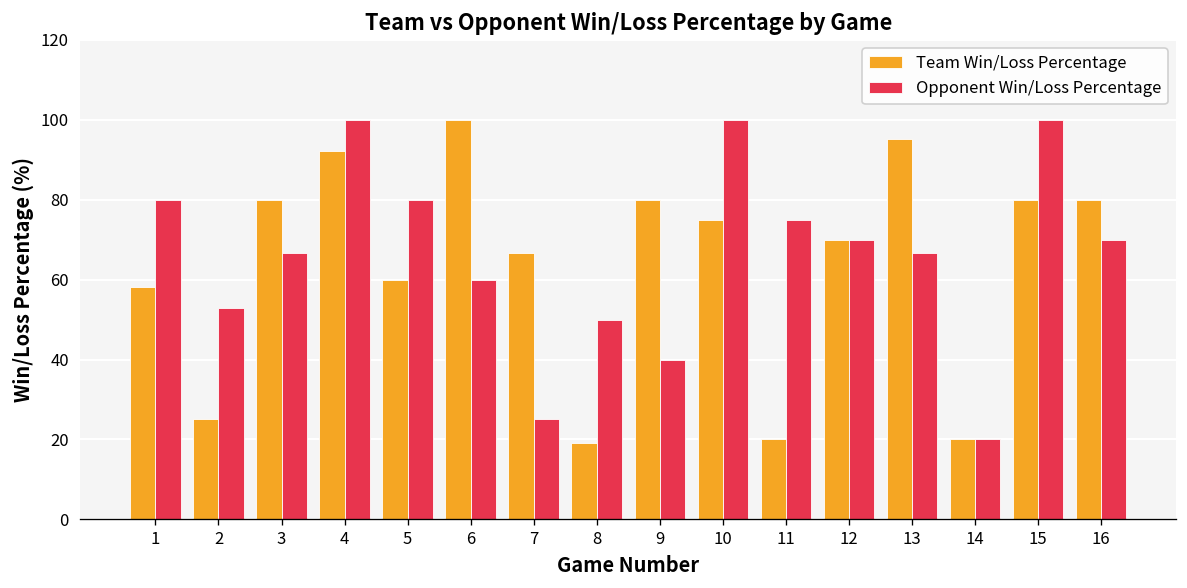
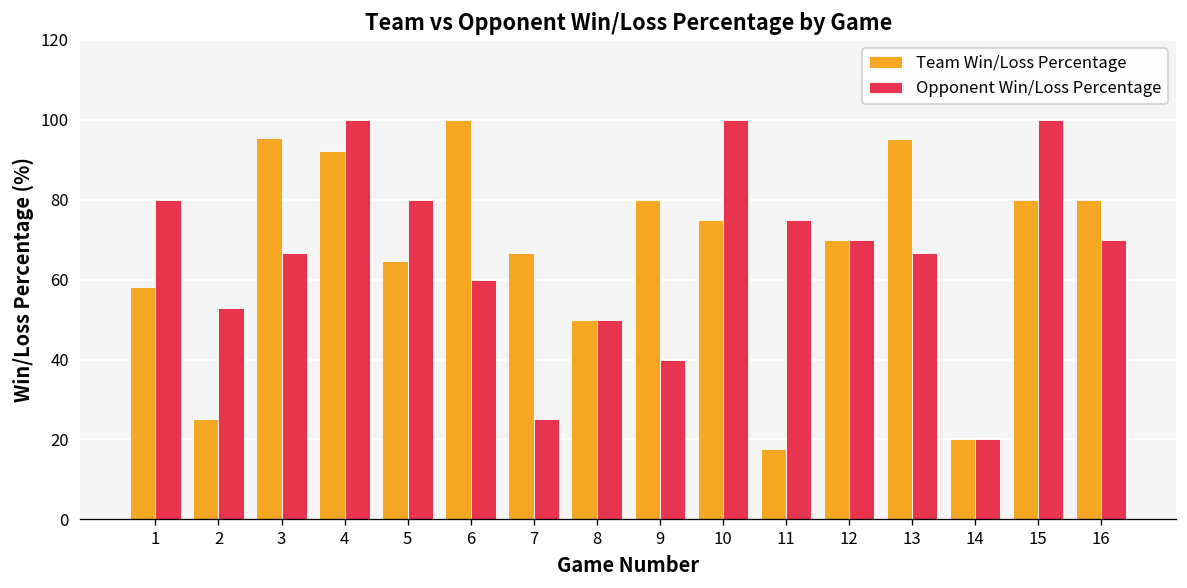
  {
    "Team Win/Loss Percentage": {
      "1": 58,
      "2": 25,
-     "3": 80,
+     "3": 96,
      "4": 92,
-     "5": 60,
+     "5": 65,
      "6": 100,
      "7": 67,
-     "8": 19,
+     "8": 50,
      "9": 80,
      "10": 75,
-     "11": 20,
+     "11": 18,
      "12": 70,
      "13": 95,
      "14": 20,
      "15": 80,
      "16": 80
    },
    "Opponent Win/Loss Percentage": {
      "1": 80,
      "2": 53,
      "3": 67,
      "4": 100,
      "5": 80,
      "6": 60,
      "7": 25,
      "8": 50,
      "9": 40,
      "10": 100,
      "11": 75,
      "12": 70,
      "13": 67,
      "14": 20,
      "15": 100,
      "16": 70
    }
  }
